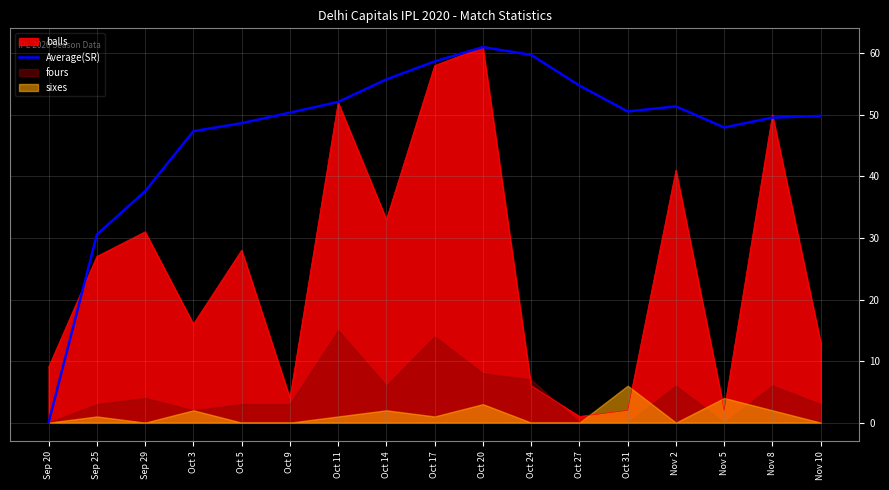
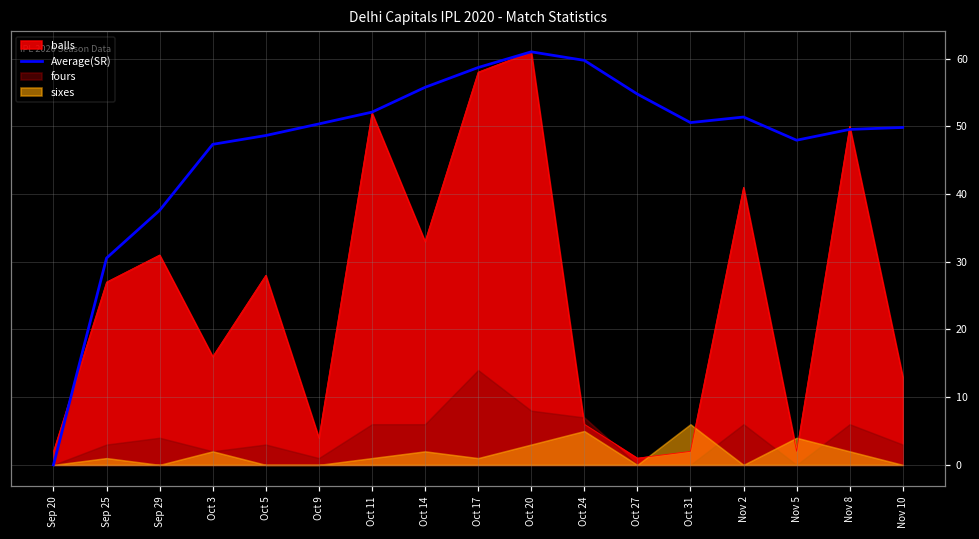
  {
    "balls": {
-     "Sep 20": 9,
+     "Sep 20": 2,
      "Sep 25": 27,
      "Sep 29": 31,
      "Oct 3": 16,
      "Oct 5": 28,
      "Oct 9": 4,
      "Oct 14": 33,
      "Oct 17": 58,
      "Oct 24": 6,
      "Oct 27": 1,
      "Oct 31": 2,
      "Nov 2": 41,
      "Nov 5": 2,
      "Nov 8": 50,
      "Nov 10": 13
    },
    "Average(SR)": {
      "Sep 25": 31,
      "Sep 29": 38,
      "Oct 3": 47,
      "Oct 5": 49,
      "Oct 9": 50,
      "Oct 14": 56,
      "Oct 17": 59,
      "Oct 24": 60,
      "Oct 27": 55,
      "Oct 31": 51,
      "Nov 2": 51,
      "Nov 5": 48,
      "Nov 8": 50,
      "Nov 10": 50
    },
    "fours": {
      "Sep 25": 3,
      "Sep 29": 4,
      "Oct 5": 3,
-     "Oct 9": 3,
-     "Oct 11": 15,
+     "Oct 9": 1,
+     "Oct 11": 6,
      "Oct 14": 6,
      "Oct 17": 14,
      "Oct 20": 8,
      "Oct 24": 7,
      "Oct 31": 0,
      "Nov 2": 6,
      "Nov 5": 0,
      "Nov 8": 6,
      "Nov 10": 3
    },
    "sixes": {
      "Sep 25": 1,
      "Sep 29": 0,
      "Oct 5": 0,
      "Oct 9": 0,
      "Oct 11": 1,
      "Oct 14": 2,
      "Oct 17": 1,
      "Oct 20": 3,
-     "Oct 24": 0,
+     "Oct 24": 5,
      "Oct 31": 6,
      "Nov 2": 0,
      "Nov 5": 4,
      "Nov 8": 2,
      "Nov 10": 0
    }
  }
